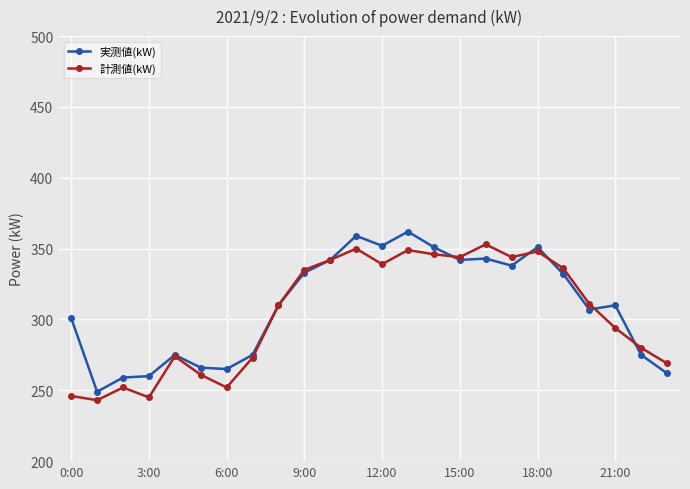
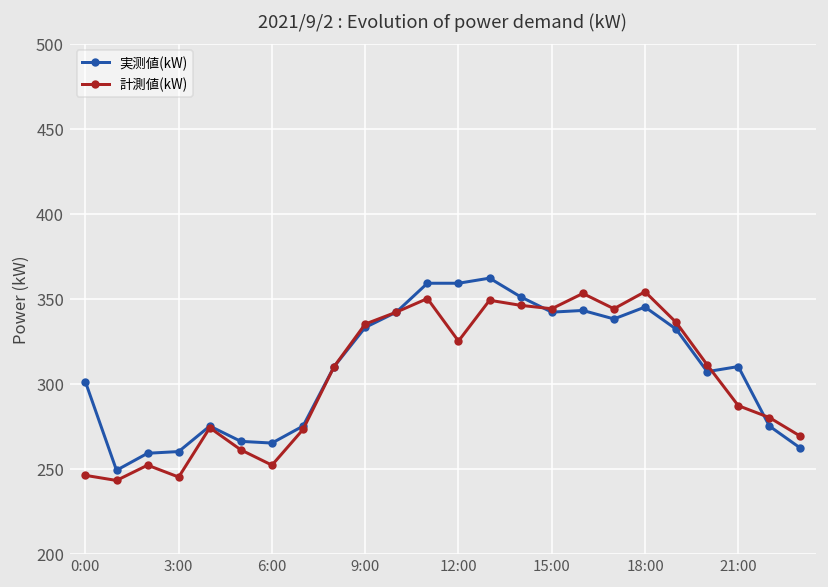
  {
    "実测値(kW)": {
      "0:00": 301,
      "3:00": 260,
      "6:00": 265,
      "9:00": 333,
-     "12:00": 352,
+     "12:00": 359,
      "15:00": 342,
-     "18:00": 351,
+     "18:00": 345,
      "21:00": 310
    },
    "計測値(kW)": {
      "0:00": 246,
      "3:00": 245,
      "6:00": 252,
      "9:00": 335,
-     "12:00": 339,
+     "12:00": 325,
      "15:00": 344,
-     "18:00": 348,
-     "21:00": 294
+     "18:00": 354,
+     "21:00": 287
    }
  }
